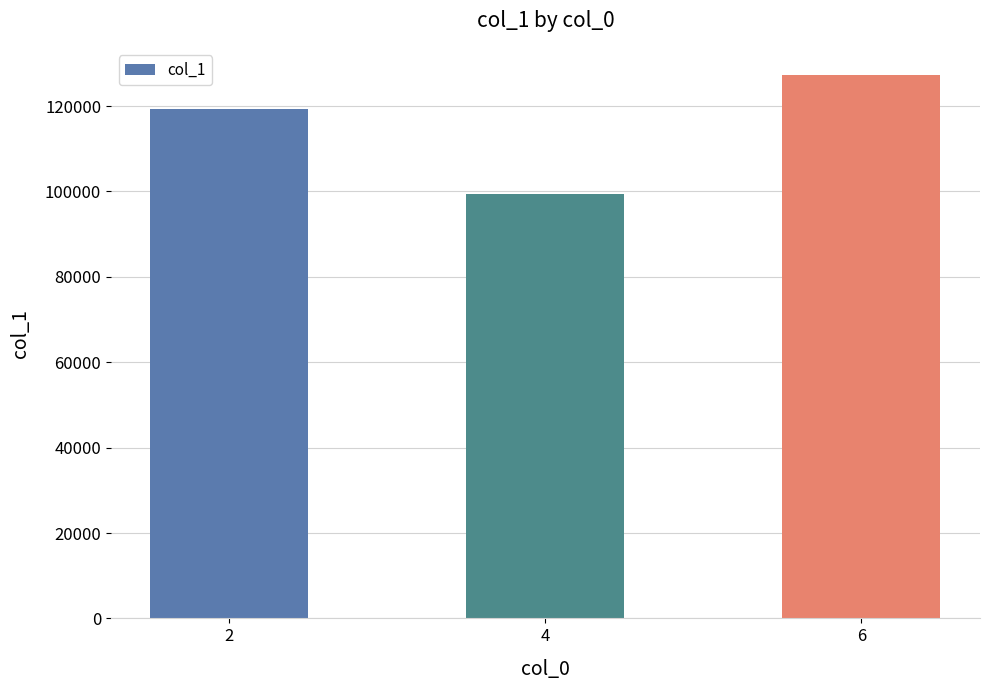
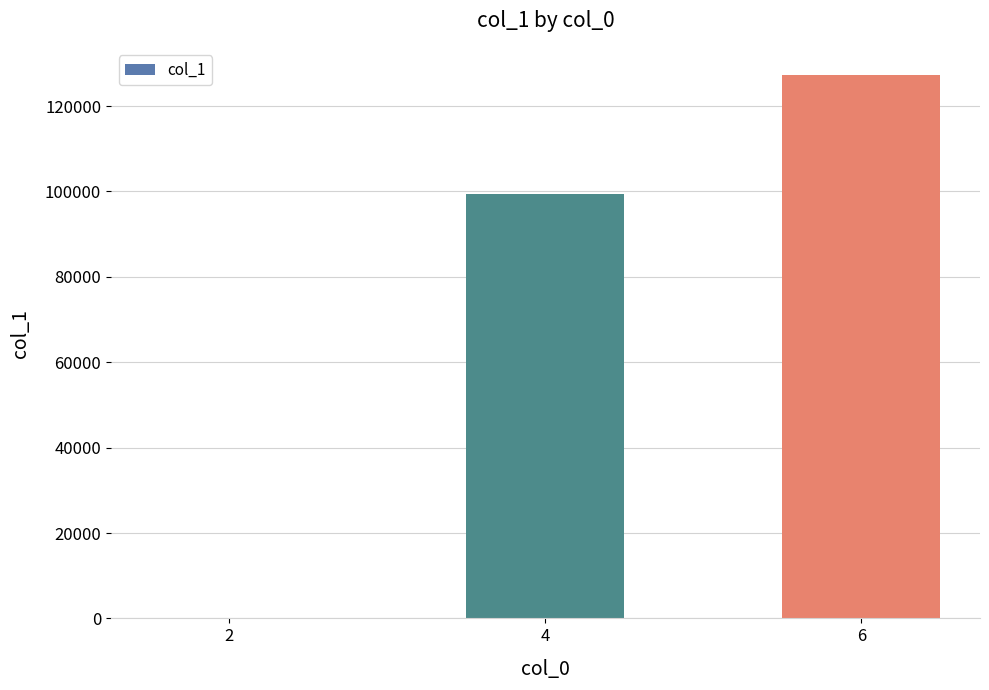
  {
-   "2": 119000,
+   "2": 0,
    "4": 99000,
    "6": 127000
  }
